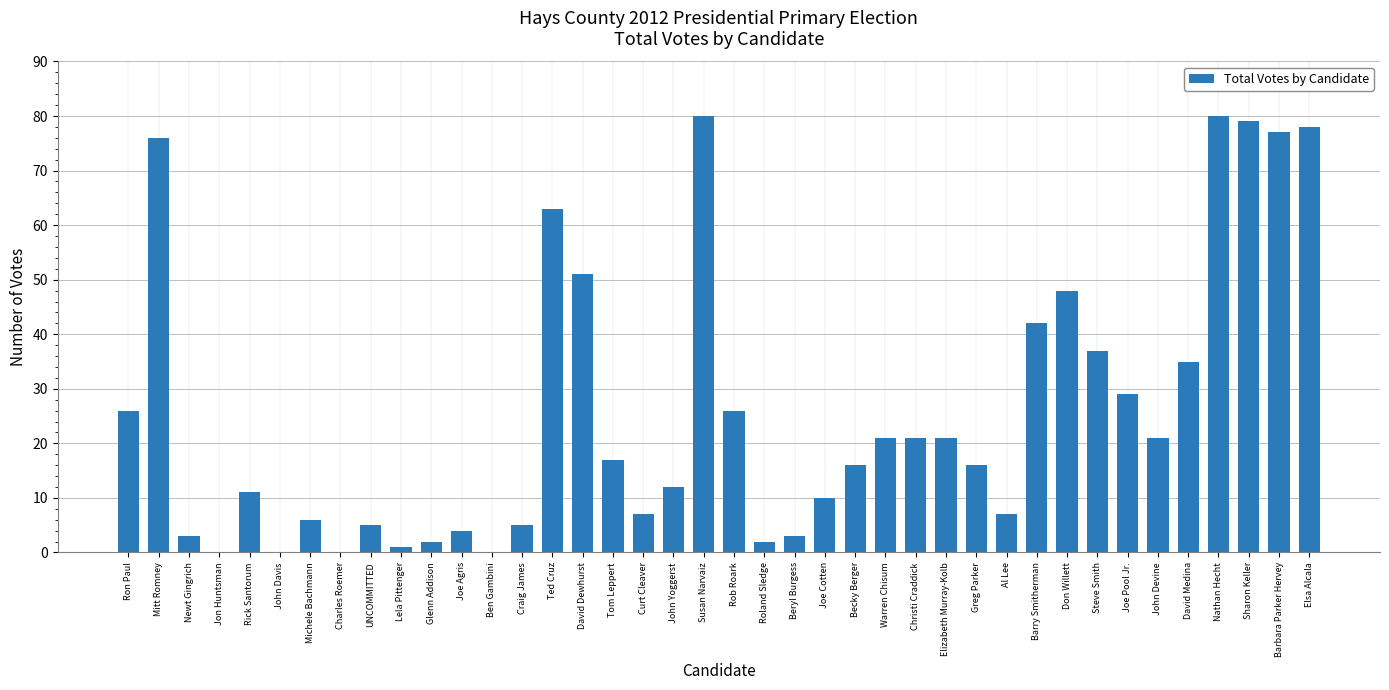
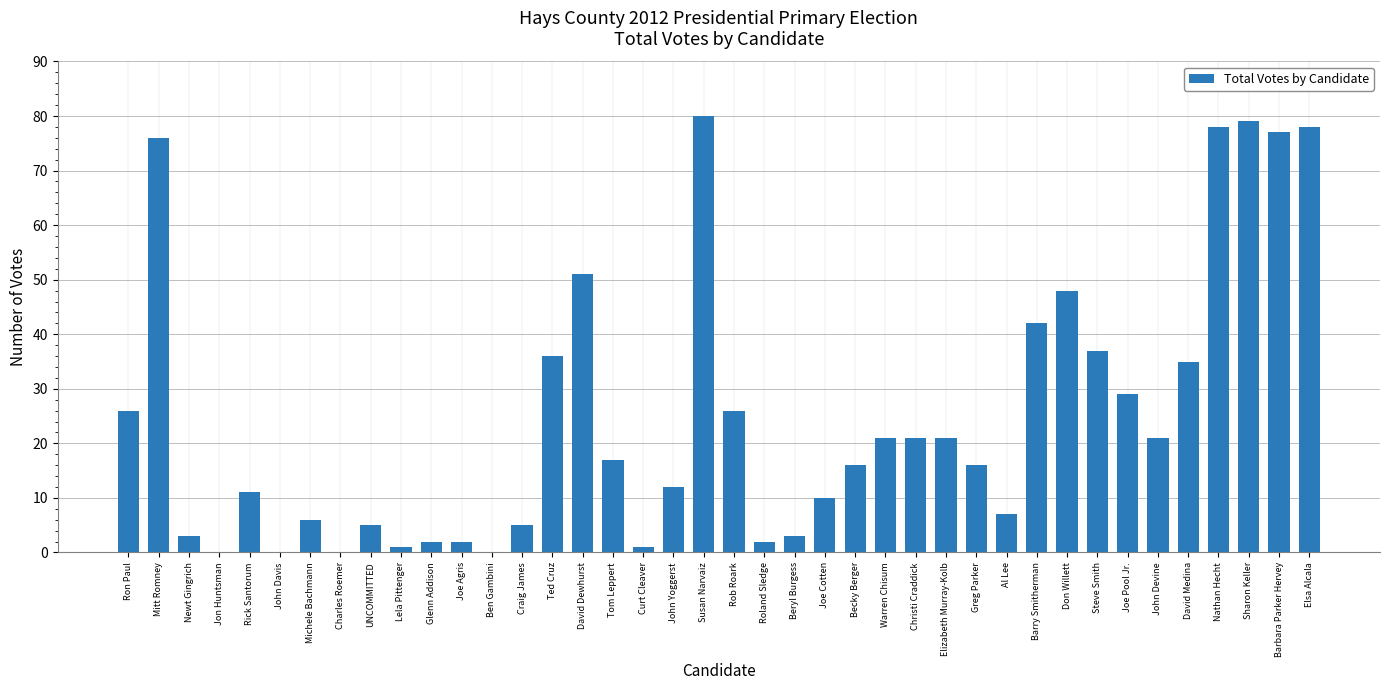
  {
    "Ron Paul": 26,
    "Mitt Romney": 76,
    "Newt Gingrich": 3,
    "Jon Huntsman": 0,
    "Rick Santorum": 11,
    "John Davis": 0,
    "Michele Bachmann": 6,
    "Charles Roemer": 0,
    "UNCOMMITTED": 5,
    "Lela Pittenger": 1,
    "Glenn Addison": 2,
-   "Joe Agris": 4,
+   "Joe Agris": 2,
    "Ben Gambini": 0,
    "Craig James": 5,
-   "Ted Cruz": 63,
+   "Ted Cruz": 36,
    "David Dewhurst": 51,
    "Tom Leppert": 17,
-   "Curt Cleaver": 7,
+   "Curt Cleaver": 1,
    "John Yoggerst": 12,
    "Susan Narvaiz": 80,
    "Rob Roark": 26,
    "Roland Sledge": 2,
    "Beryl Burgess": 3,
    "Joe Cotten": 10,
    "Becky Berger": 16,
    "Warren Chisum": 21,
    "Christi Craddick": 21,
    "Elizabeth Murray-Kolb": 21,
    "Greg Parker": 16,
    "Al Lee": 7,
    "Barry Smitherman": 42,
    "Don Willett": 48,
    "Steve Smith": 37,
    "Joe Pool Jr.": 29,
    "John Devine": 21,
    "David Medina": 35,
-   "Nathan Hecht": 80,
+   "Nathan Hecht": 78,
    "Sharon Keller": 79,
    "Barbara Parker Hervey": 77,
    "Elsa Alcala": 78
  }
